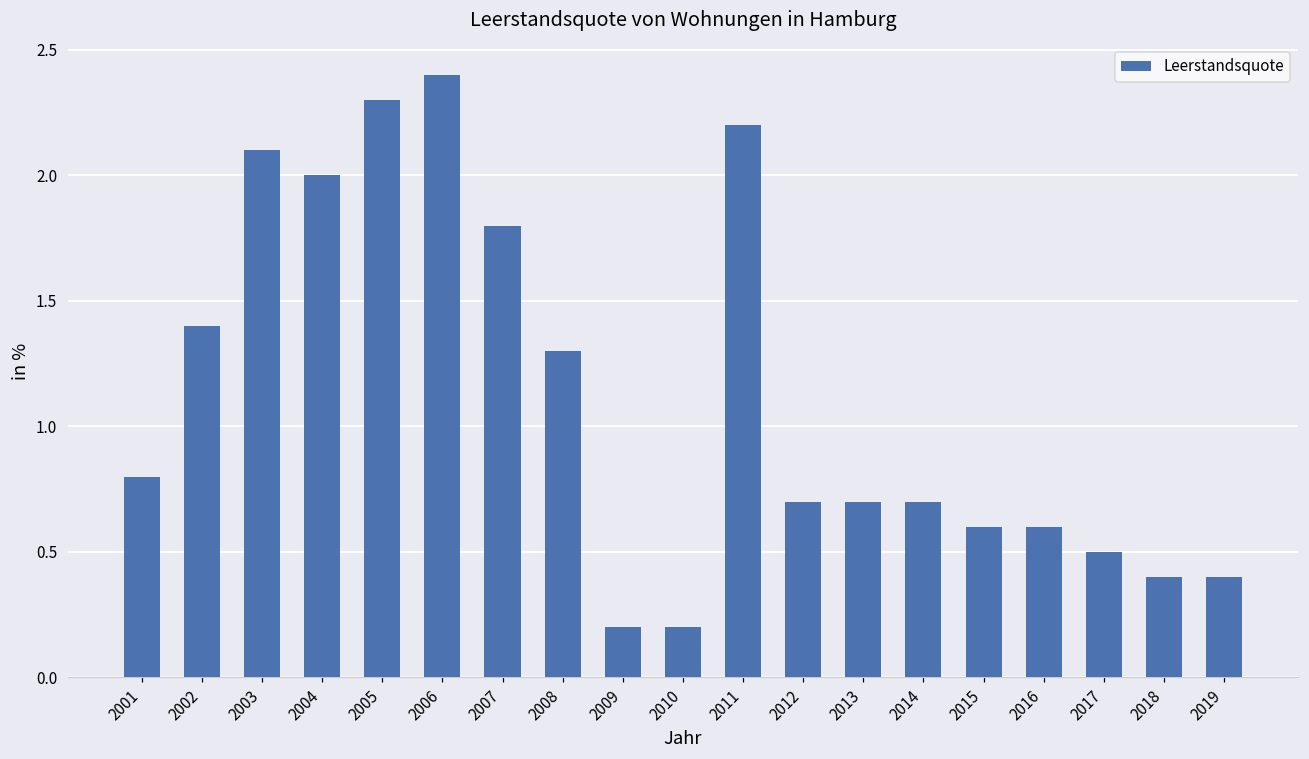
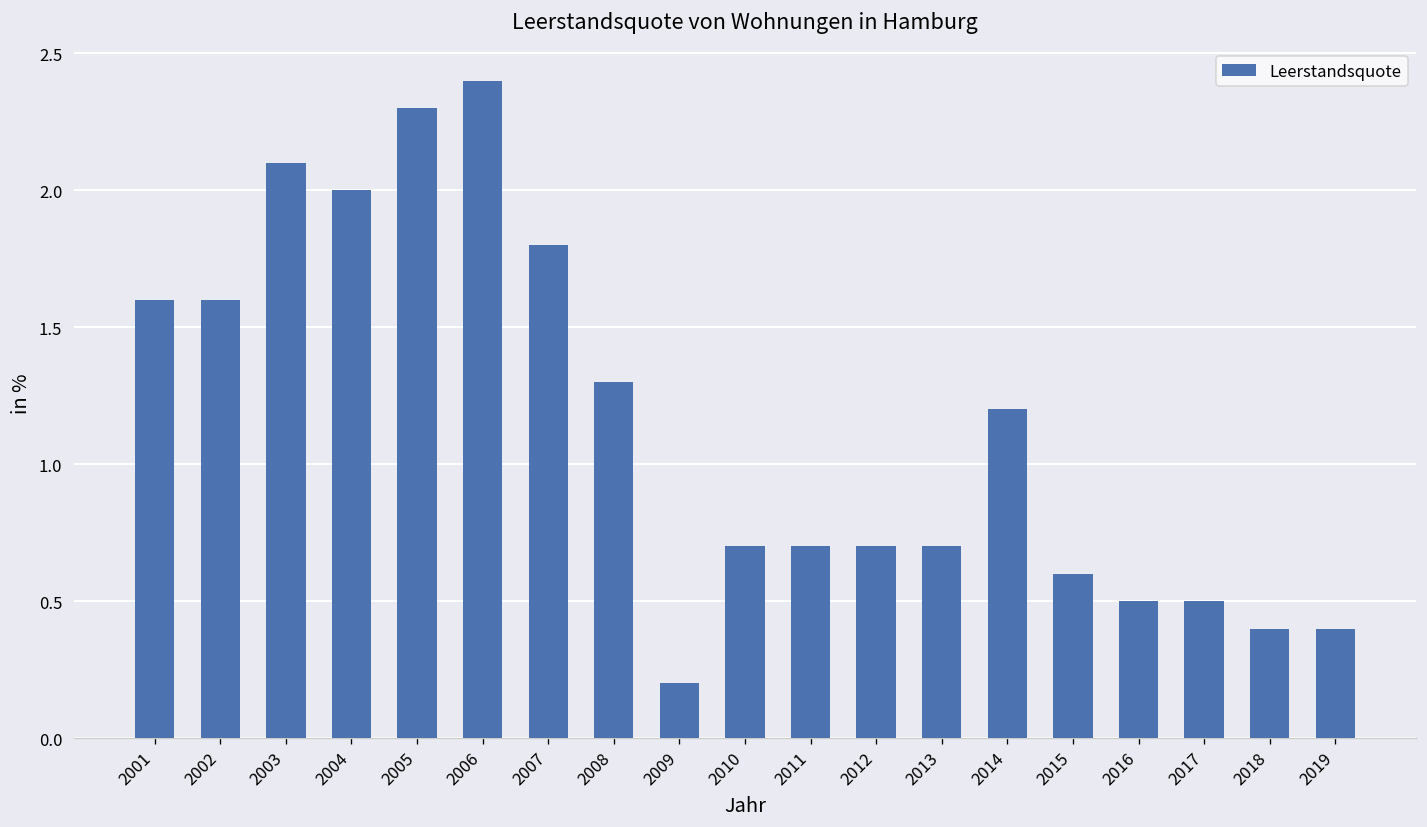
  {
-   "2001": 0.8,
-   "2002": 1.4,
+   "2001": 1.6,
+   "2002": 1.6,
    "2003": 2.1,
    "2004": 2.0,
    "2005": 2.3,
    "2006": 2.4,
    "2007": 1.8,
    "2008": 1.3,
    "2009": 0.2,
-   "2010": 0.2,
-   "2011": 2.2,
+   "2010": 0.7,
+   "2011": 0.7,
    "2012": 0.7,
    "2013": 0.7,
-   "2014": 0.7,
+   "2014": 1.2,
    "2015": 0.6,
-   "2016": 0.6,
+   "2016": 0.5,
    "2017": 0.5,
    "2018": 0.4,
    "2019": 0.4
  }
